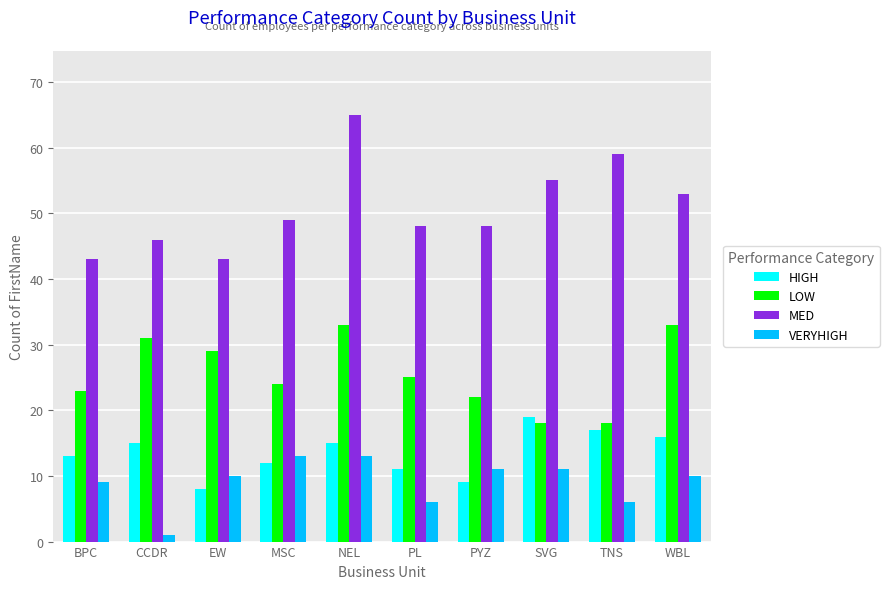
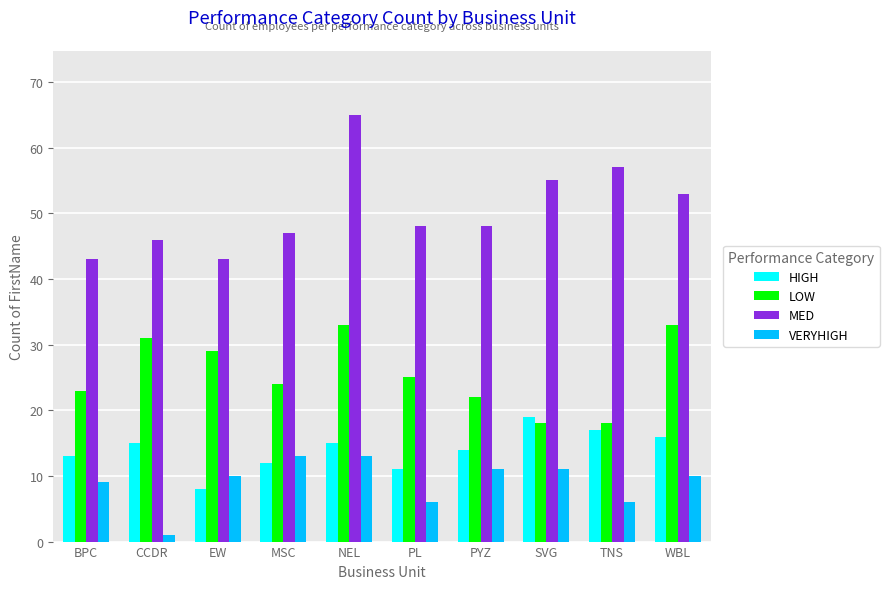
  {
    "HIGH": {
      "BPC": 13,
      "CCDR": 15,
      "EW": 8,
      "MSC": 12,
      "NEL": 15,
      "PL": 11,
-     "PYZ": 9,
+     "PYZ": 14,
      "SVG": 19,
      "TNS": 17,
      "WBL": 16
    },
    "LOW": {
      "BPC": 23,
      "CCDR": 31,
      "EW": 29,
      "MSC": 24,
      "NEL": 33,
      "PL": 25,
      "PYZ": 22,
      "SVG": 18,
      "TNS": 18,
      "WBL": 33
    },
    "MED": {
      "BPC": 43,
      "CCDR": 46,
      "EW": 43,
-     "MSC": 49,
+     "MSC": 47,
      "NEL": 65,
      "PL": 48,
      "PYZ": 48,
      "SVG": 55,
-     "TNS": 59,
+     "TNS": 57,
      "WBL": 53
    },
    "VERYHIGH": {
      "BPC": 9,
      "CCDR": 1,
      "EW": 10,
      "MSC": 13,
      "NEL": 13,
      "PL": 6,
      "PYZ": 11,
      "SVG": 11,
      "TNS": 6,
      "WBL": 10
    }
  }
